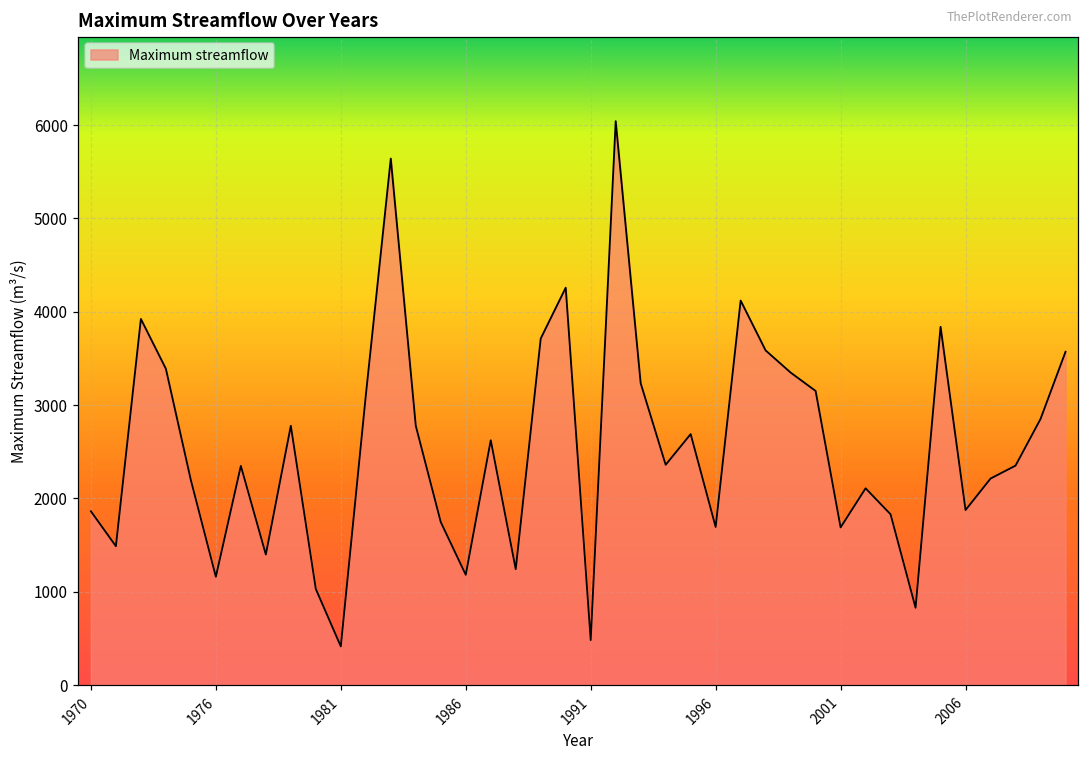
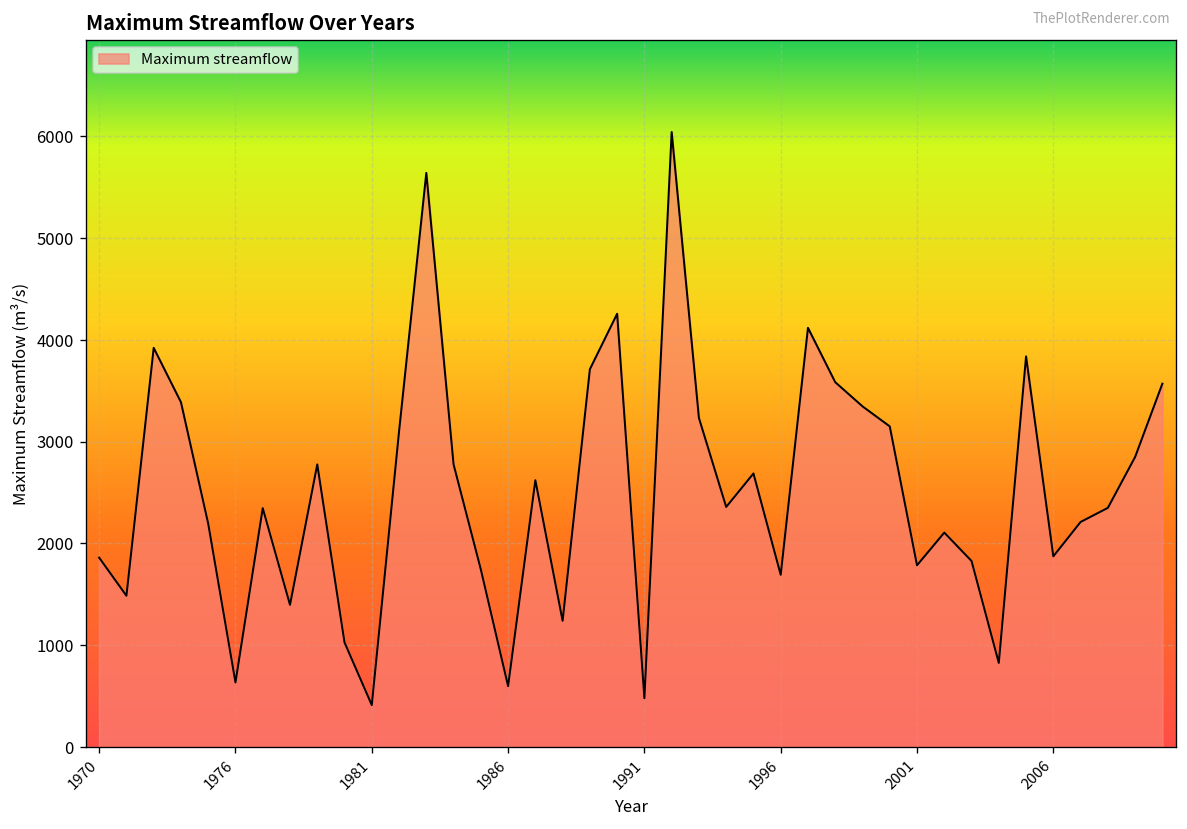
  {
    "1970": 1900,
-   "1976": 1200,
+   "1976": 600,
    "1981": 400,
-   "1986": 1200,
+   "1986": 600,
    "1991": 500,
    "1996": 1700,
-   "2001": 1700,
+   "2001": 1800,
    "2006": 1900
  }
